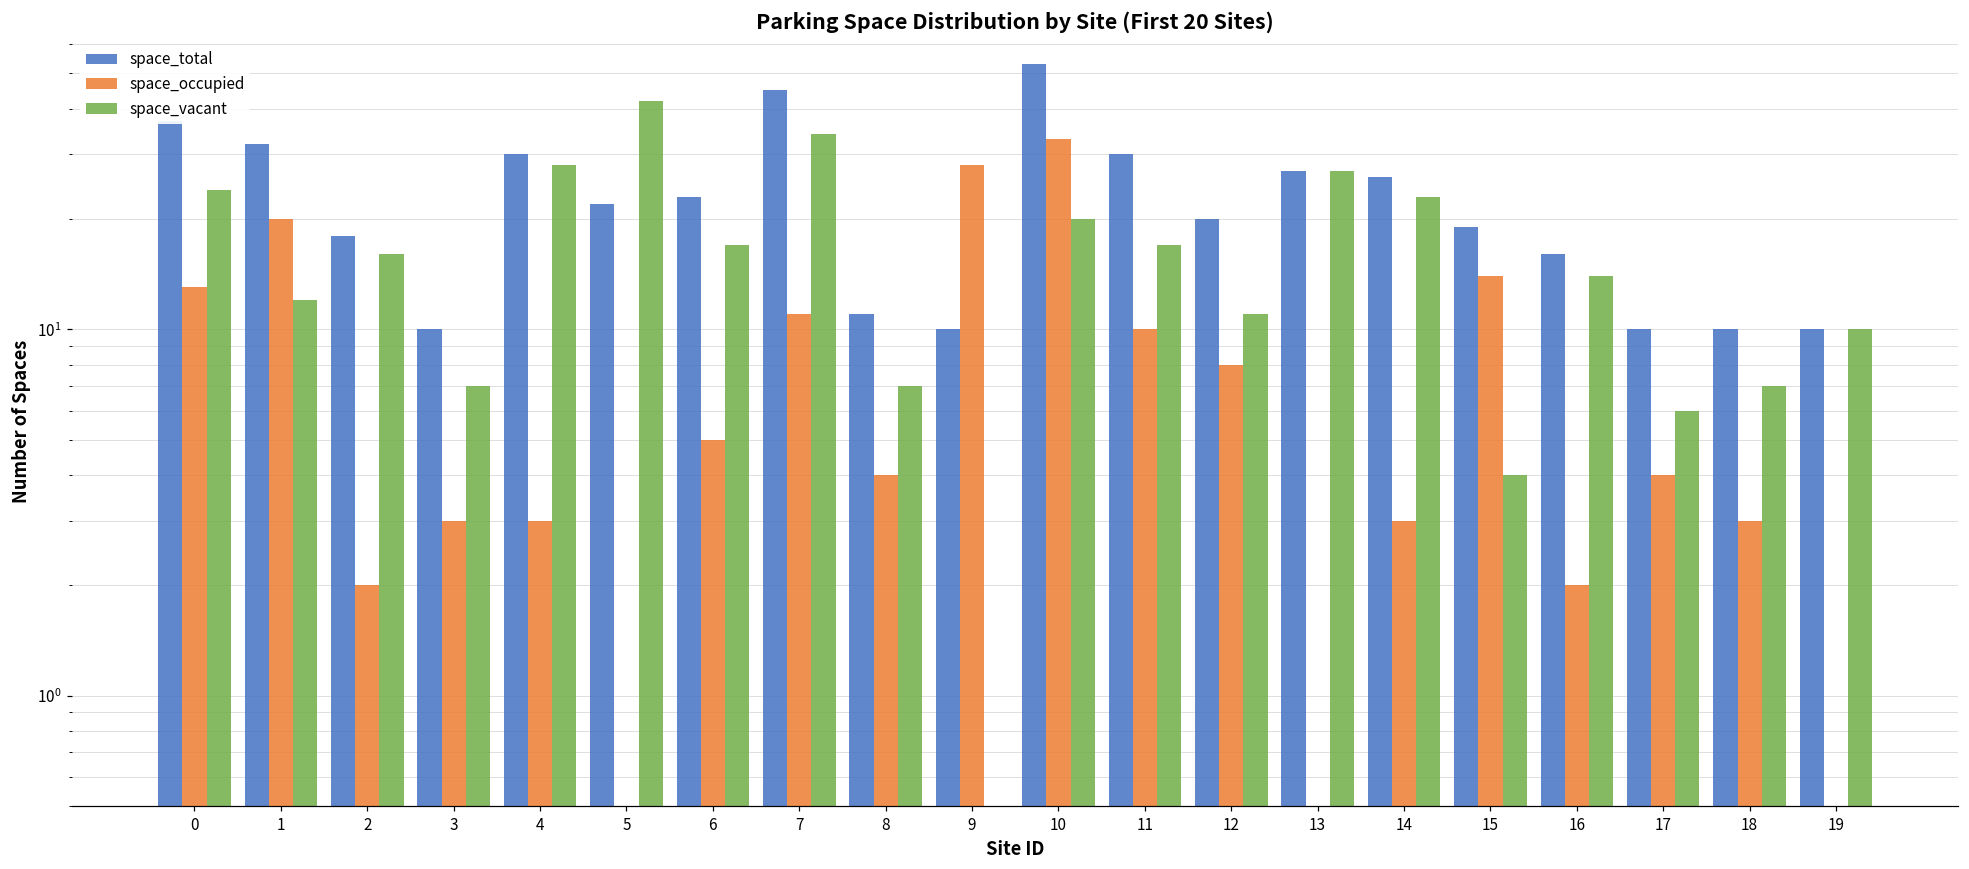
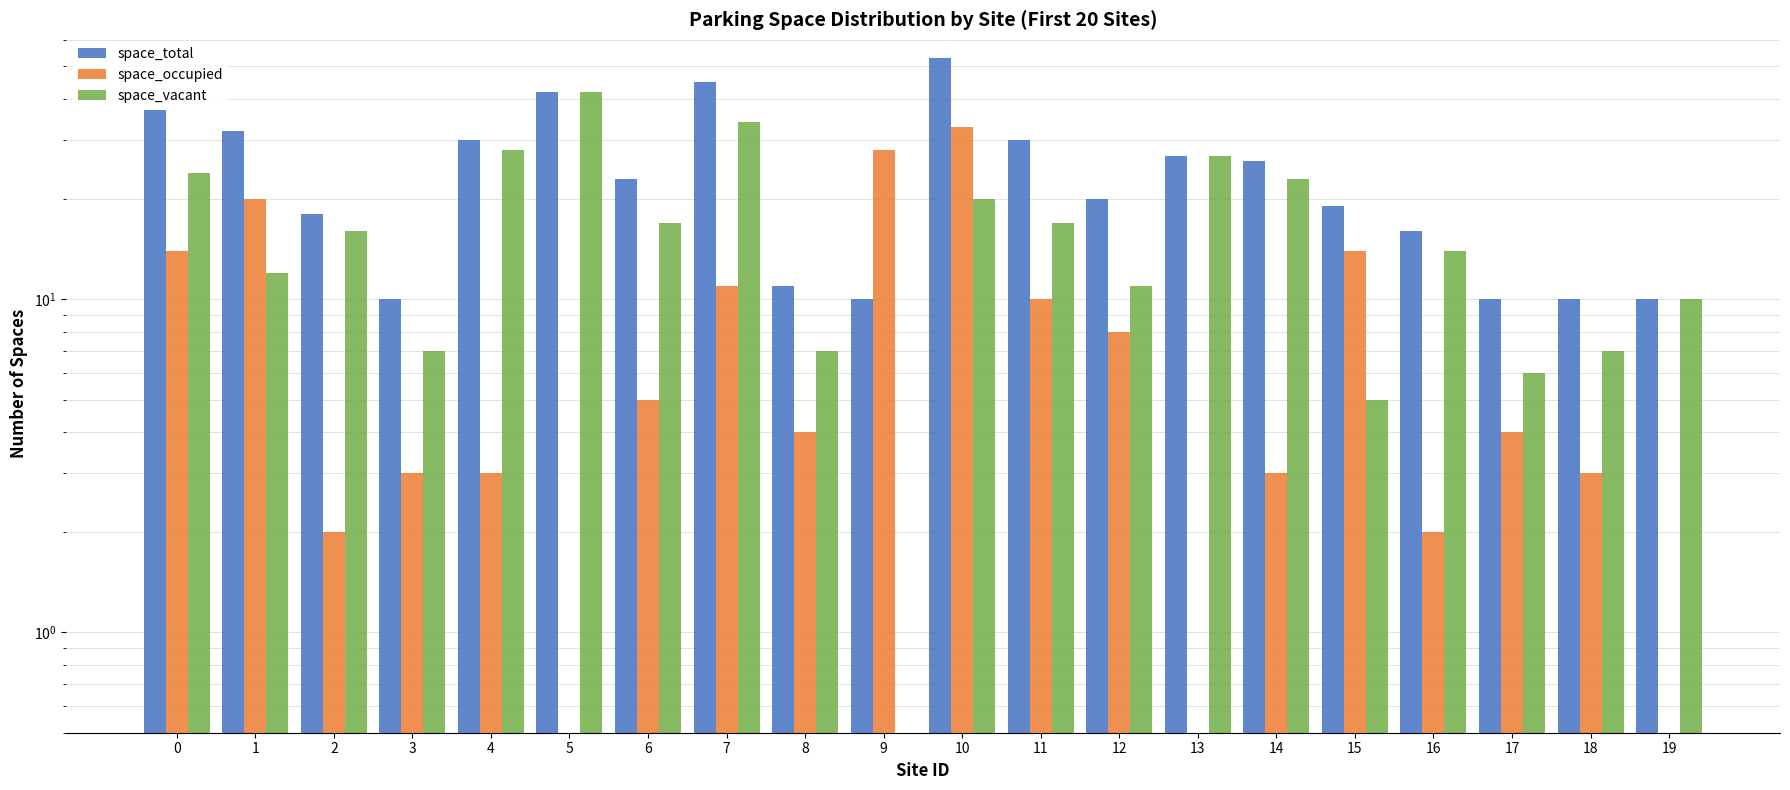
  {
    "space_total": {
      "0": 37,
      "1": 32,
      "2": 18,
      "3": 10,
      "4": 30,
-     "5": 22,
+     "5": 42,
      "6": 23,
      "7": 45,
      "8": 11,
      "9": 10,
      "10": 53,
      "11": 30,
      "12": 20,
      "13": 27,
      "14": 26,
      "15": 19,
      "16": 16,
      "17": 10,
      "18": 10,
      "19": 10
    },
    "space_occupied": {
-     "0": 13,
+     "0": 14,
      "1": 20,
      "2": 2,
      "3": 3,
      "4": 3,
      "6": 5,
      "7": 11,
      "8": 4,
      "9": 28,
      "10": 33,
      "11": 10,
      "12": 8,
      "14": 3,
      "15": 14,
      "16": 2,
      "17": 4,
      "18": 3
    },
    "space_vacant": {
      "0": 24,
      "1": 12,
      "2": 16,
      "3": 7,
      "4": 28,
      "5": 42,
      "6": 17,
      "7": 34,
      "8": 7,
      "10": 20,
      "11": 17,
      "12": 11,
      "13": 27,
      "14": 23,
-     "15": 4,
+     "15": 5,
      "16": 14,
      "17": 6,
      "18": 7,
      "19": 10
    }
  }
